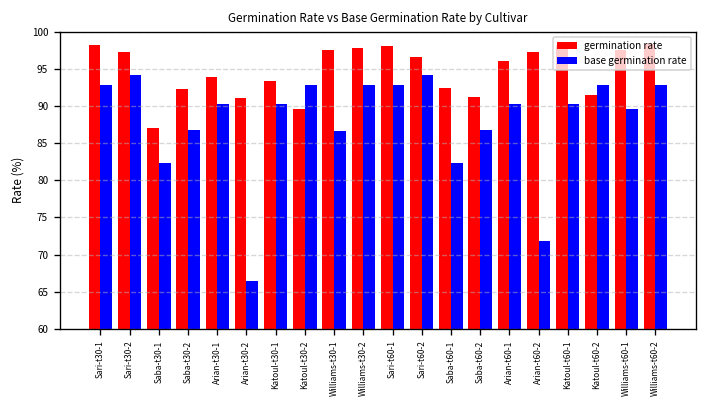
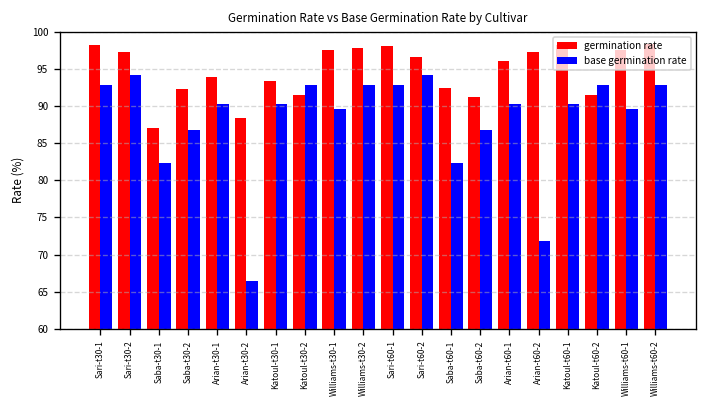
  {
    "germination rate": {
      "Sari-t30-1": 98,
      "Sari-t30-2": 97,
      "Saba-t30-1": 87,
      "Saba-t30-2": 92,
      "Arian-t30-1": 94,
-     "Arian-t30-2": 91,
+     "Arian-t30-2": 88,
      "Katoul-t30-1": 93,
-     "Katoul-t30-2": 90,
+     "Katoul-t30-2": 92,
      "Williams-t30-1": 98,
      "Williams-t30-2": 98,
      "Sari-t60-1": 98,
      "Sari-t60-2": 97,
      "Saba-t60-1": 92,
      "Saba-t60-2": 91,
      "Arian-t60-1": 96,
      "Arian-t60-2": 97,
      "Katoul-t60-2": 92
    },
    "base germination rate": {
      "Sari-t30-1": 93,
      "Sari-t30-2": 94,
      "Saba-t30-1": 82,
      "Saba-t30-2": 87,
      "Arian-t30-1": 90,
      "Arian-t30-2": 66,
      "Katoul-t30-1": 90,
      "Katoul-t30-2": 93,
-     "Williams-t30-1": 87,
+     "Williams-t30-1": 90,
      "Williams-t30-2": 93,
      "Sari-t60-1": 93,
      "Sari-t60-2": 94,
      "Saba-t60-1": 82,
      "Saba-t60-2": 87,
      "Arian-t60-1": 90,
      "Arian-t60-2": 72,
      "Katoul-t60-1": 90,
      "Katoul-t60-2": 93,
      "Williams-t60-1": 90,
      "Williams-t60-2": 93
    }
  }
